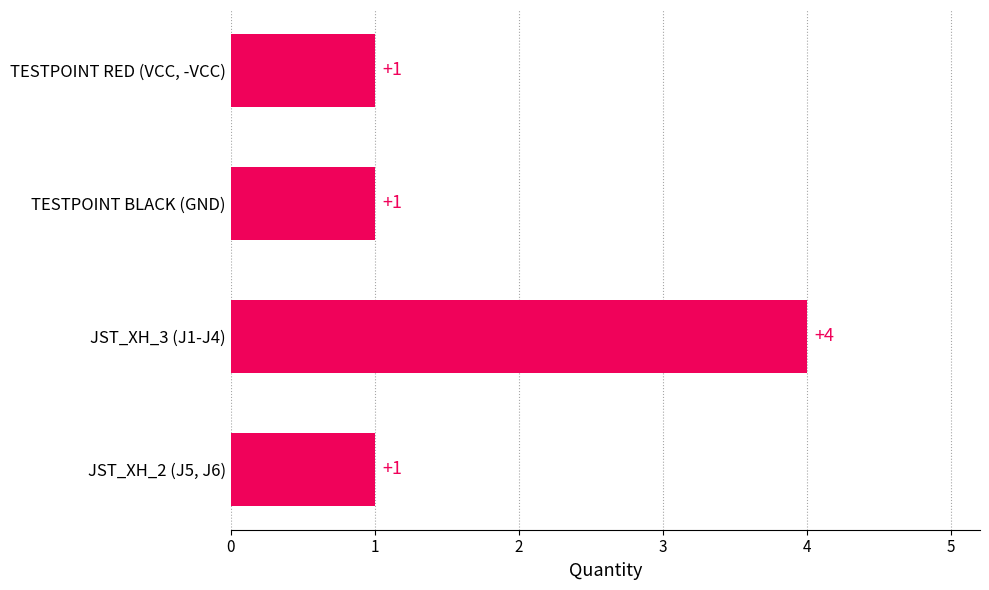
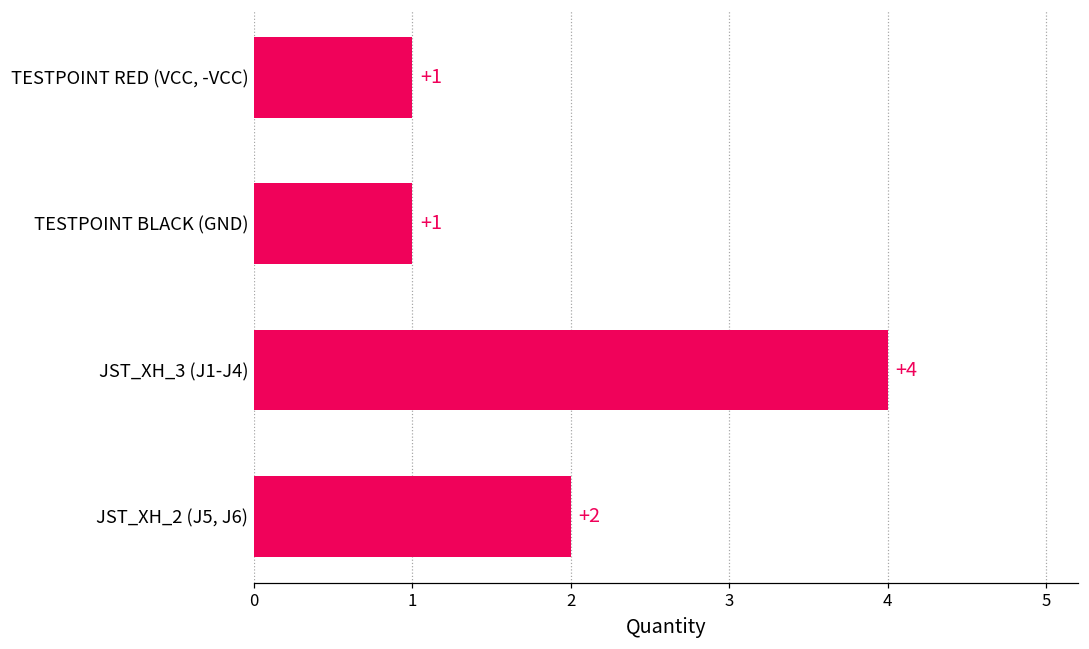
  {
    "TESTPOINT RED (VCC, -VCC)": "+1",
    "TESTPOINT BLACK (GND)": "+1",
    "JST_XH_3 (J1-J4)": "+4",
-   "JST_XH_2 (J5, J6)": "+1"
+   "JST_XH_2 (J5, J6)": "+2"
  }
